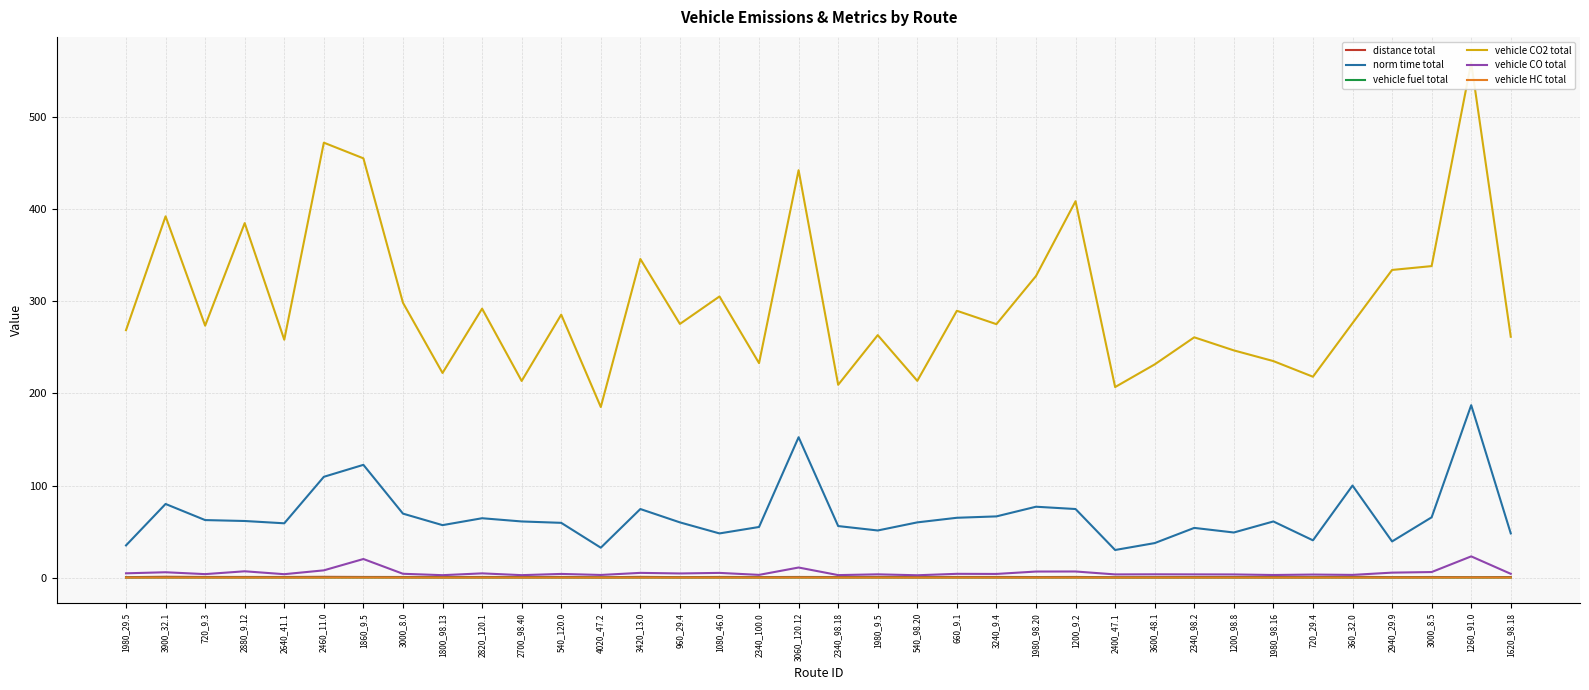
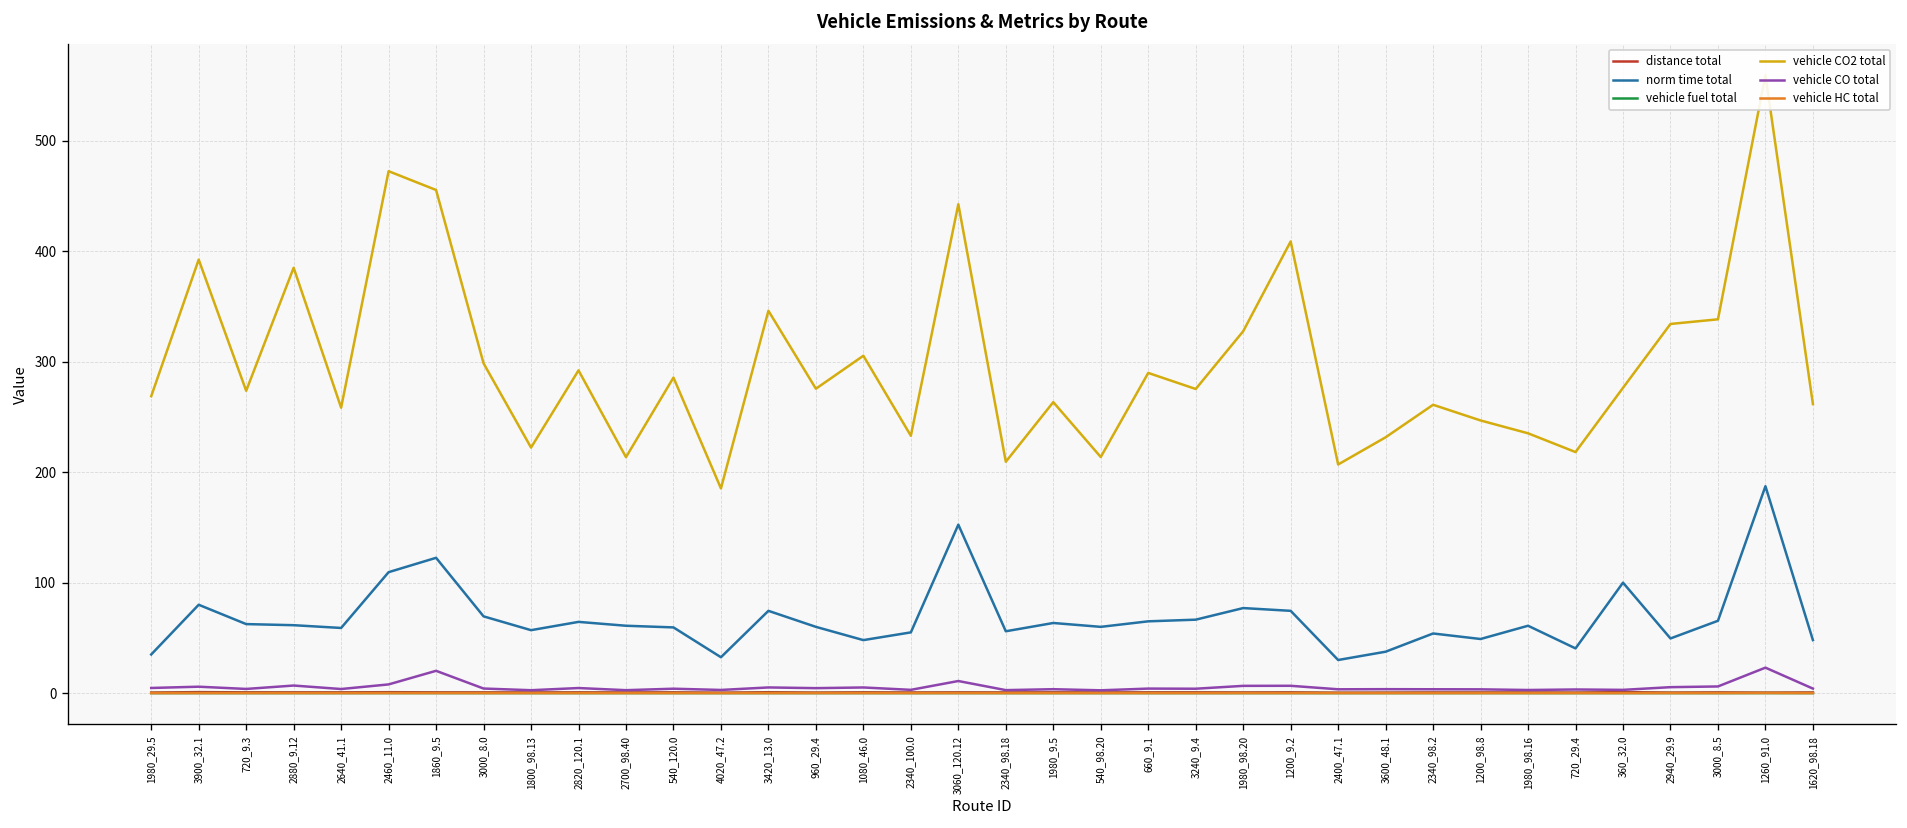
  {
    "norm time total": {
      "1980_29.5": 40,
      "3900_32.1": 80,
      "720_9.3": 60,
      "2880_9.12": 60,
      "2640_41.1": 60,
      "2460_11.0": 110,
      "1860_9.5": 120,
      "3000_8.0": 70,
      "1800_98.13": 60,
      "2820_120.1": 60,
      "2700_98.40": 60,
      "540_120.0": 60,
      "4020_47.2": 30,
      "3420_13.0": 70,
      "960_29.4": 60,
      "1080_46.0": 50,
      "2340_100.0": 60,
      "3060_120.12": 150,
      "2340_98.18": 60,
-     "1980_9.5": 50,
+     "1980_9.5": 60,
      "540_98.20": 60,
      "660_9.1": 70,
      "3240_9.4": 70,
      "1980_98.20": 80,
      "1200_9.2": 70,
      "2400_47.1": 30,
      "3600_48.1": 40,
      "2340_98.2": 50,
      "1200_98.8": 50,
      "1980_98.16": 60,
      "720_29.4": 40,
      "360_32.0": 100,
-     "2940_29.9": 40,
+     "2940_29.9": 50,
      "3000_8.5": 70,
      "1260_91.0": 190,
      "1620_98.18": 50
    },
    "vehicle CO total": {
      "1980_29.5": 0,
      "3900_32.1": 10,
      "720_9.3": 0,
      "2880_9.12": 10,
      "2640_41.1": 0,
      "2460_11.0": 10,
      "1860_9.5": 20,
      "3000_8.0": 0,
      "2820_120.1": 0,
      "540_120.0": 0,
      "3420_13.0": 10,
      "960_29.4": 0,
      "1080_46.0": 10,
      "3060_120.12": 10,
      "1980_9.5": 0,
      "660_9.1": 0,
      "3240_9.4": 0,
      "1980_98.20": 10,
      "1200_9.2": 10,
      "2400_47.1": 0,
      "3600_48.1": 0,
      "2340_98.2": 0,
      "1200_98.8": 0,
      "2940_29.9": 10,
      "3000_8.5": 10,
      "1260_91.0": 20,
      "1620_98.18": 0
    }
  }
